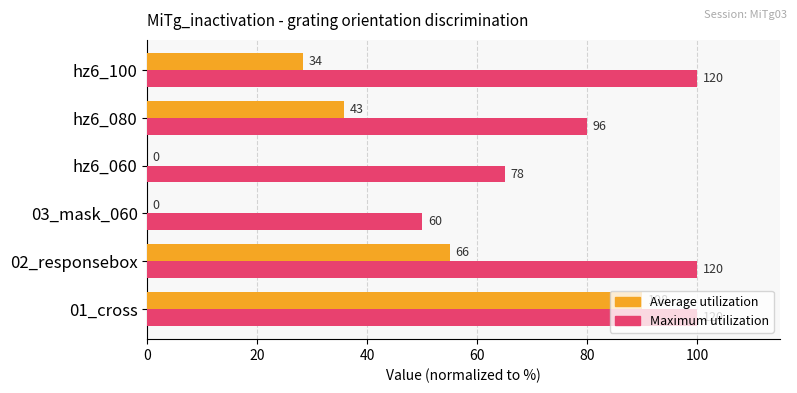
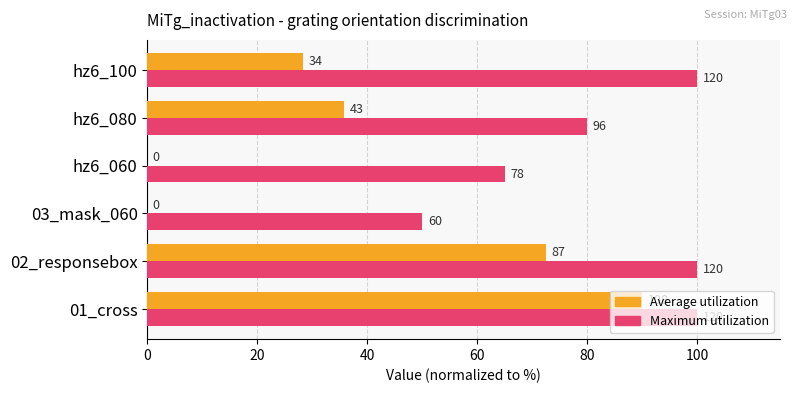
  {
    "Average utilization": {
      "hz6_060": 0,
      "03_mask_060": 0,
-     "02_responsebox": 66
+     "02_responsebox": 87
    }
  }
